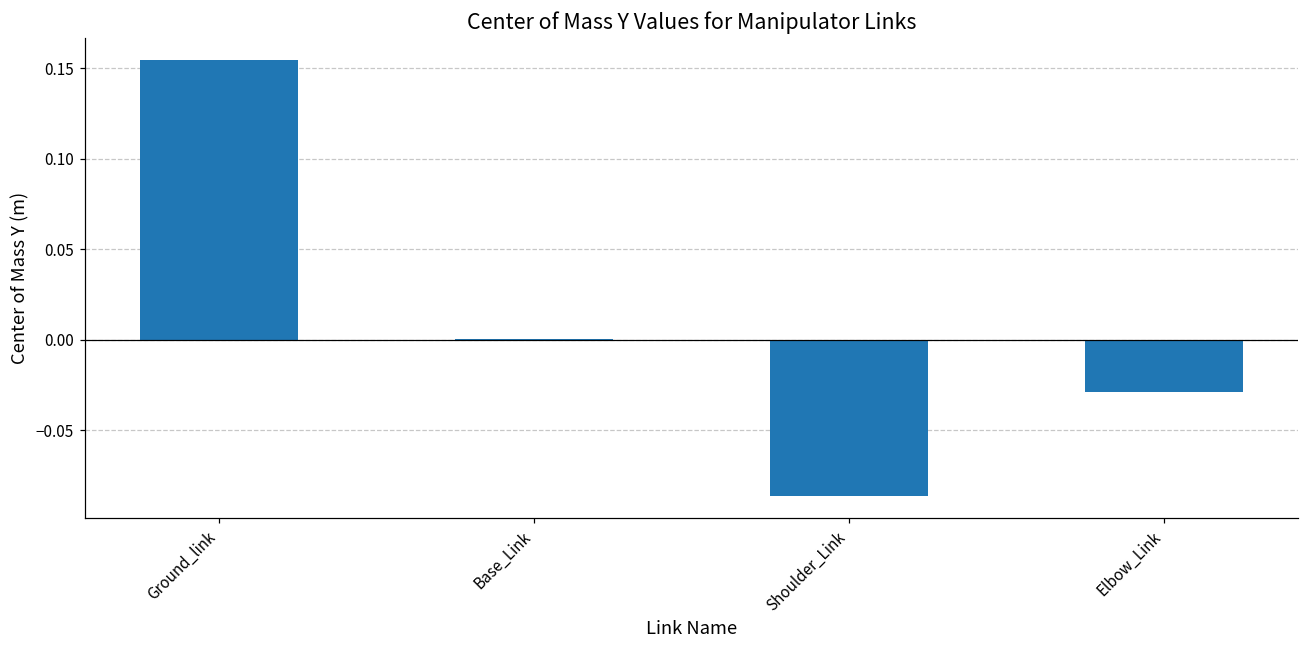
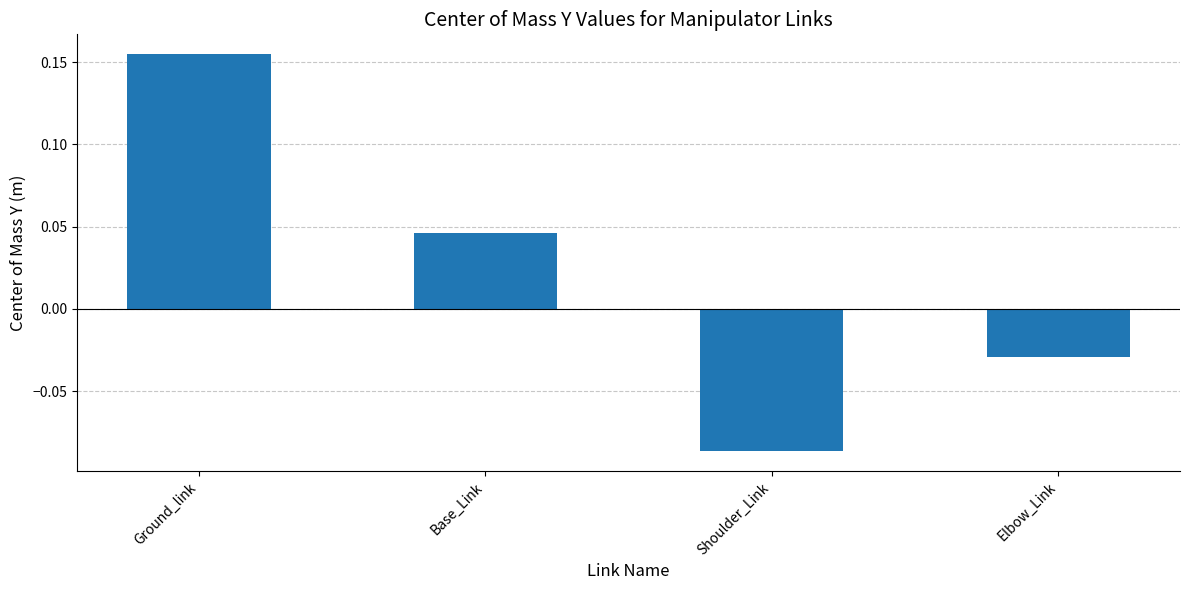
  {
    "Ground_link": 0.155,
-   "Base_Link": 0.000,
+   "Base_Link": 0.046,
    "Shoulder_Link": -0.087,
    "Elbow_Link": -0.029
  }
